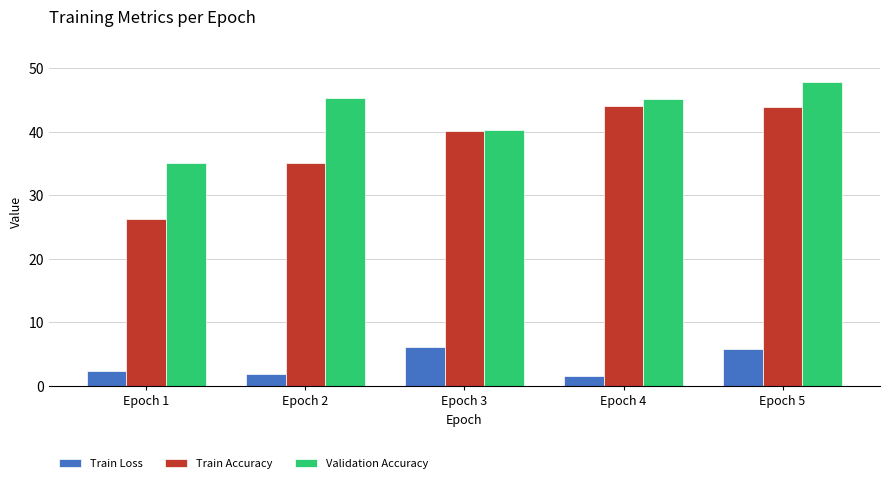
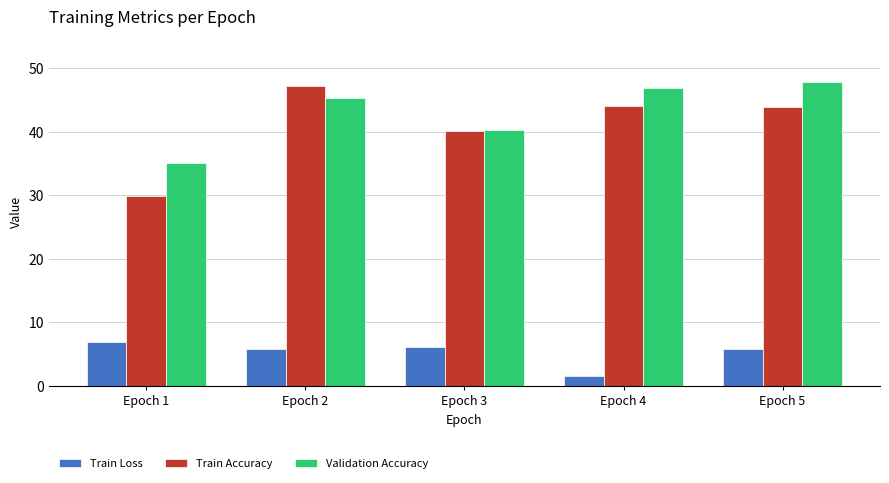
  {
    "Train Loss": {
-     "Epoch 1": 2,
-     "Epoch 2": 2,
+     "Epoch 1": 7,
+     "Epoch 2": 6,
      "Epoch 3": 6,
      "Epoch 4": 2,
      "Epoch 5": 6
    },
    "Train Accuracy": {
-     "Epoch 1": 26,
-     "Epoch 2": 35,
+     "Epoch 1": 30,
+     "Epoch 2": 47,
      "Epoch 3": 40,
      "Epoch 4": 44,
      "Epoch 5": 44
    },
    "Validation Accuracy": {
      "Epoch 1": 35,
      "Epoch 2": 45,
      "Epoch 3": 40,
-     "Epoch 4": 45,
+     "Epoch 4": 47,
      "Epoch 5": 48
    }
  }
